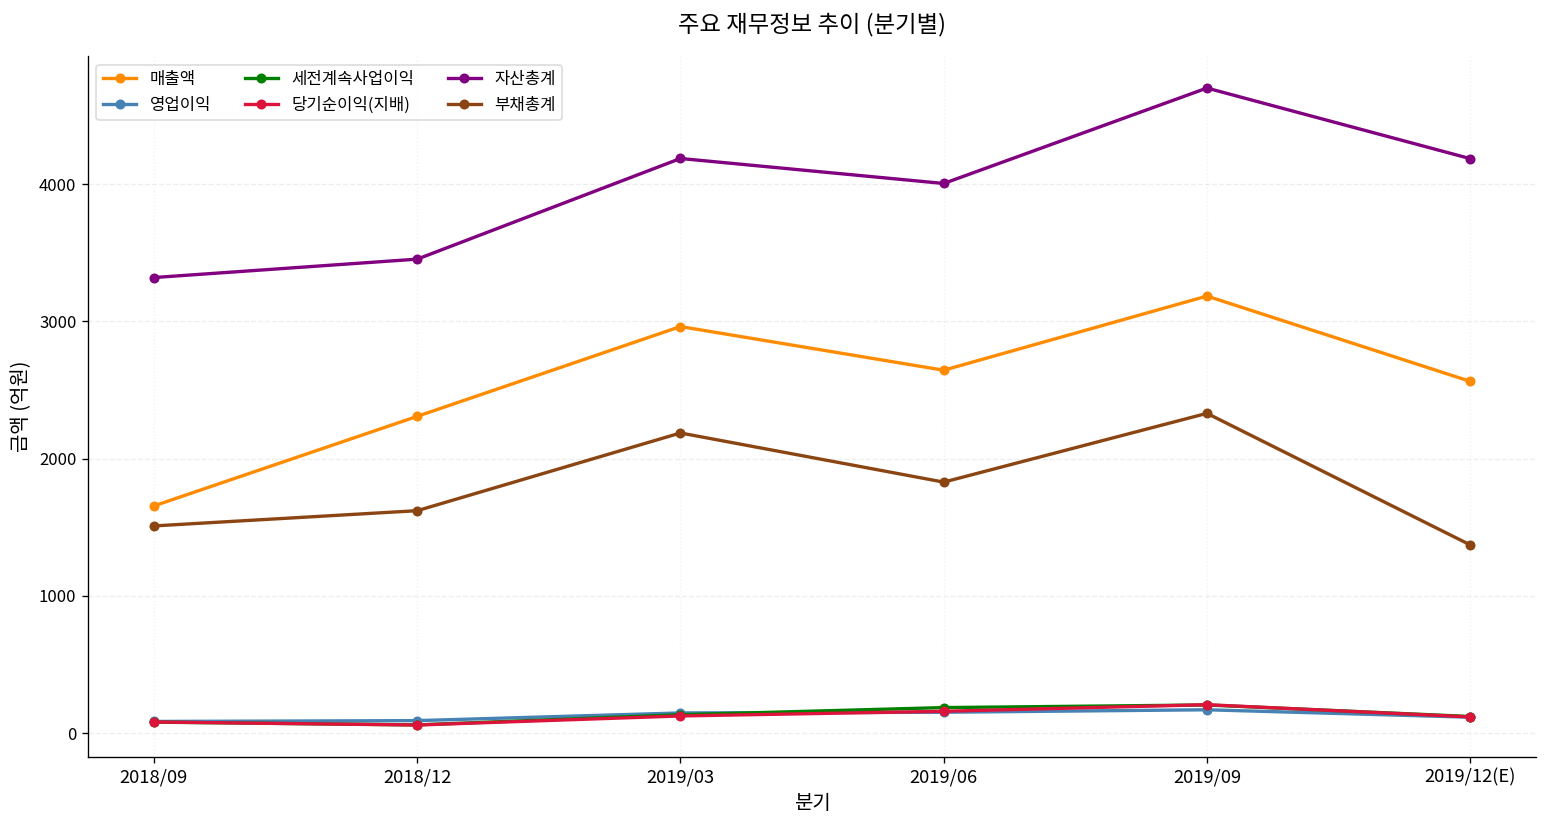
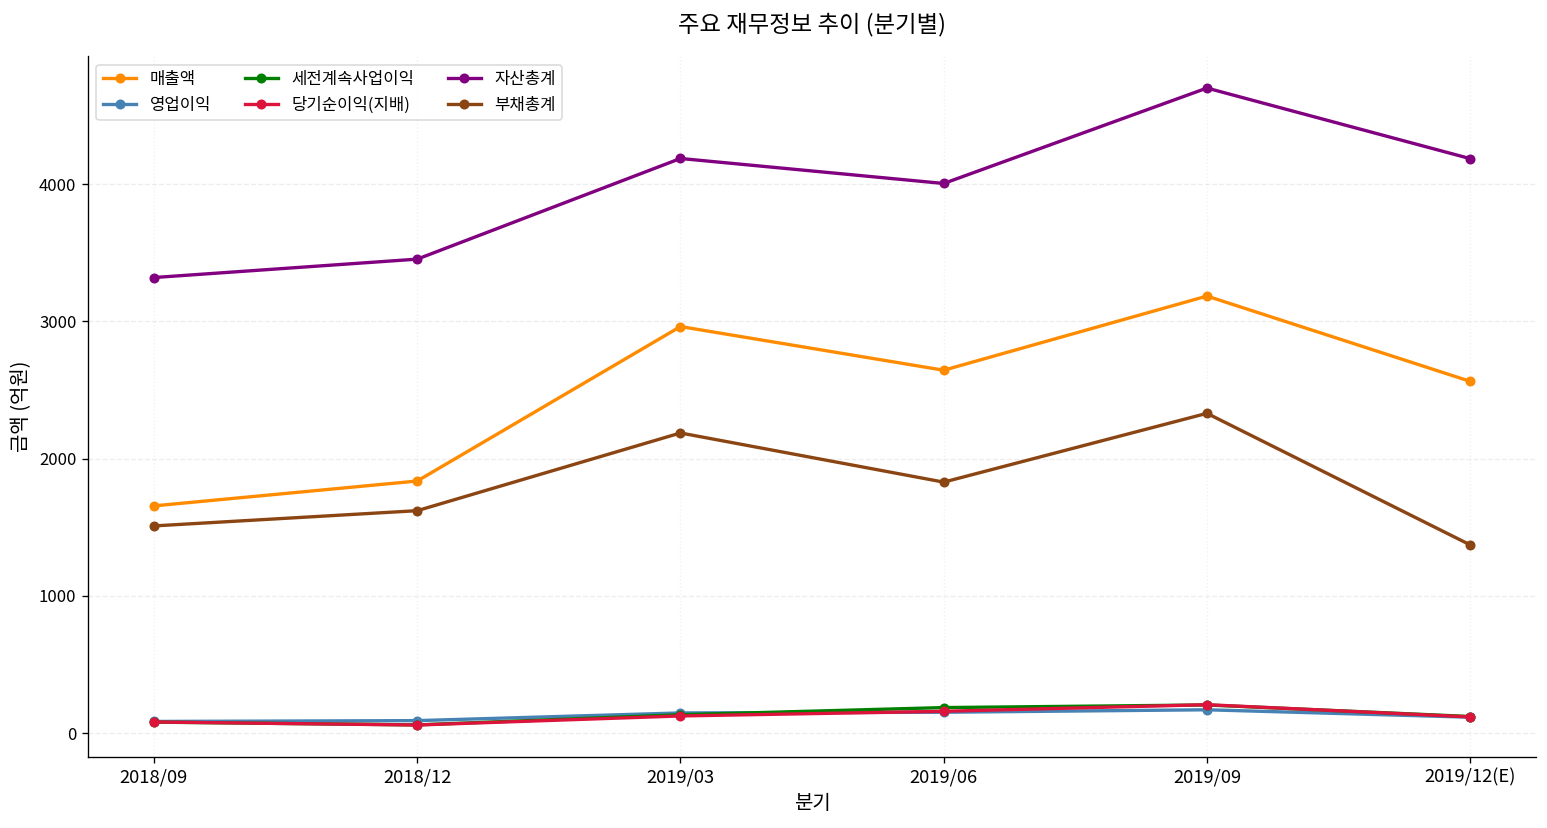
  {
    "매출액": {
      "2018/09": 1660,
-     "2018/12": 2310,
+     "2018/12": 1840,
      "2019/03": 2960,
      "2019/06": 2640,
      "2019/09": 3180,
      "2019/12(E)": 2560
    },
    "영업이익": {
      "2018/12": 90,
      "2019/09": 170
    },
    "세전계속사업이익": {
      "2019/06": 190
    },
    "자산총계": {
      "2018/09": 3320,
      "2018/12": 3450,
      "2019/03": 4190,
      "2019/06": 4000,
      "2019/09": 4700,
      "2019/12(E)": 4190
    },
    "부채총계": {
      "2018/09": 1510,
      "2018/12": 1620,
      "2019/03": 2190,
      "2019/06": 1830,
      "2019/09": 2330,
      "2019/12(E)": 1370
    }
  }
